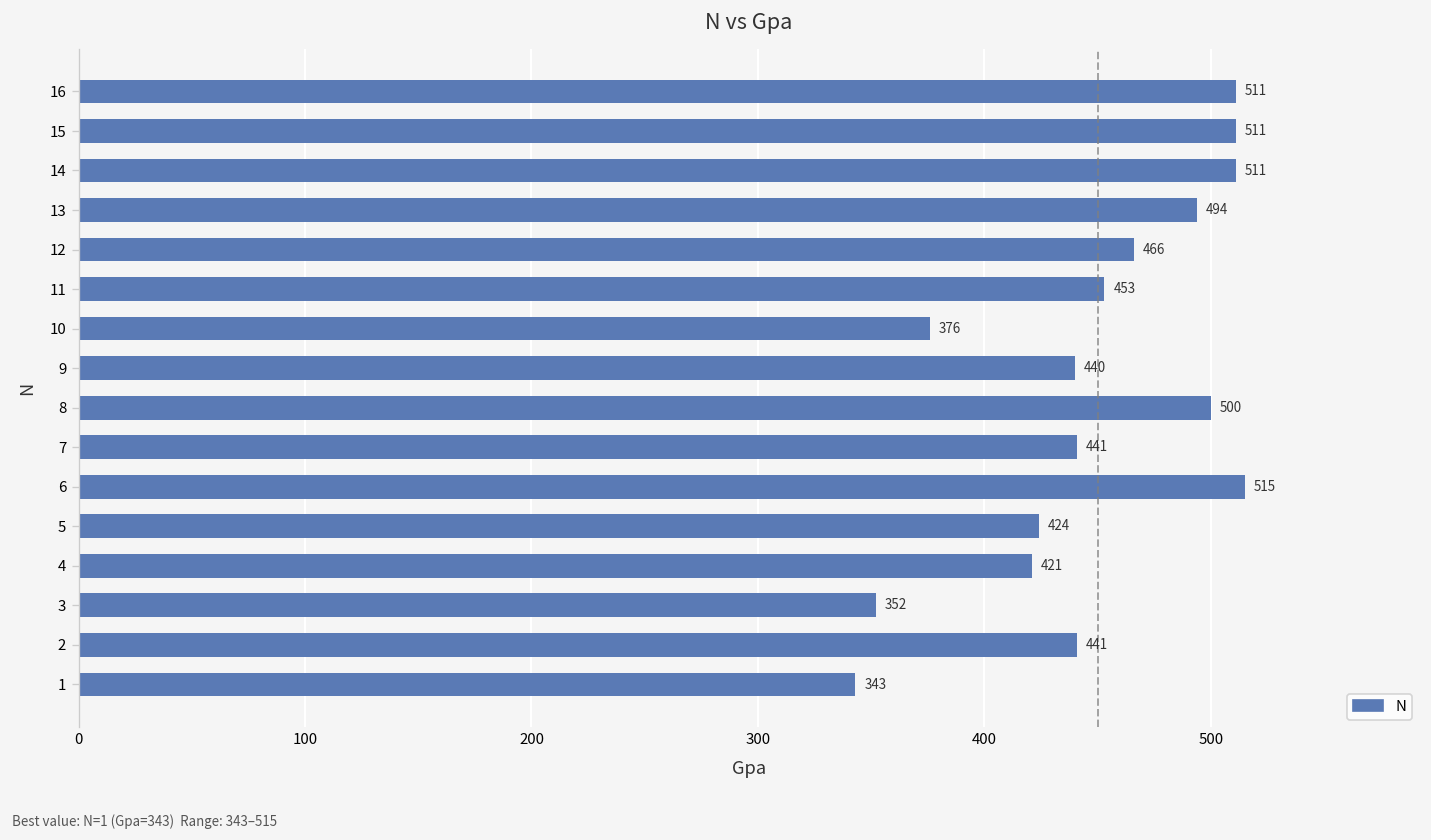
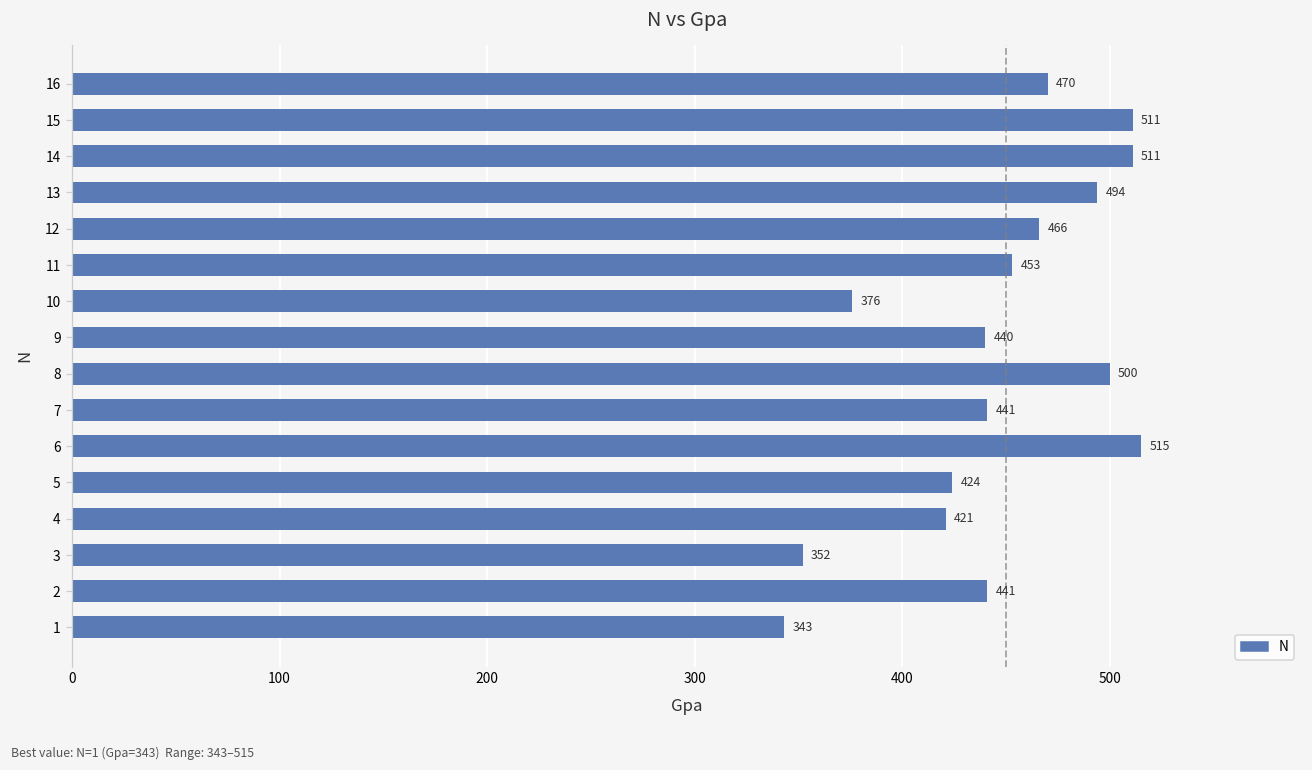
  {
-   "16": 511,
+   "16": 470,
    "15": 511,
    "14": 511,
    "13": 494,
    "12": 466,
    "11": 453,
    "10": 376,
    "9": 440,
    "8": 500,
    "7": 441,
    "6": 515,
    "5": 424,
    "4": 421,
    "3": 352,
    "2": 441,
    "1": 343
  }
